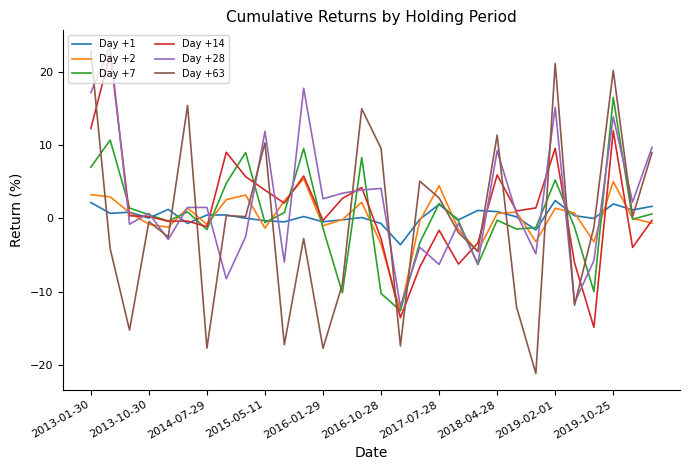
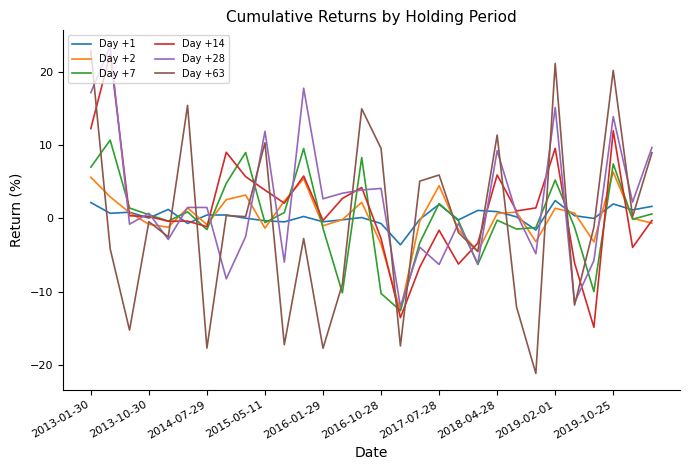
  {
    "Day +1": {
      "2013-01-30": 2,
      "2014-07-29": 0,
      "2016-10-28": -1,
      "2019-02-01": 2,
      "2019-10-25": 2
    },
    "Day +2": {
-     "2013-01-30": 3,
+     "2013-01-30": 6,
      "2013-10-30": -1,
      "2015-05-11": -1,
      "2016-01-29": -1,
      "2016-10-28": -4,
      "2017-07-28": 4,
      "2019-02-01": 1,
-     "2019-10-25": 5
+     "2019-10-25": 6
    },
    "Day +7": {
      "2013-01-30": 7,
      "2014-07-29": -2,
      "2016-01-29": -1,
      "2016-10-28": -10,
      "2018-04-28": 0,
      "2019-02-01": 5,
-     "2019-10-25": 17
+     "2019-10-25": 7
    },
    "Day +14": {
      "2013-01-30": 12,
      "2015-05-11": 4,
      "2016-10-28": -3,
      "2017-07-28": -2,
      "2018-04-28": 6,
      "2019-02-01": 10,
      "2019-10-25": 12
    },
    "Day +28": {
      "2013-01-30": 17,
      "2014-07-29": 1,
      "2015-05-11": 12,
      "2016-01-29": 3,
      "2016-10-28": 4,
      "2017-07-28": -6,
      "2018-04-28": 9,
      "2019-02-01": 15,
      "2019-10-25": 14
    },
    "Day +63": {
      "2013-10-30": 0,
      "2014-07-29": -18,
      "2015-05-11": 10,
      "2016-01-29": -18,
      "2016-10-28": 10,
-     "2017-07-28": 3,
+     "2017-07-28": 6,
      "2018-04-28": 11,
      "2019-02-01": 21,
      "2019-10-25": 20
    }
  }
